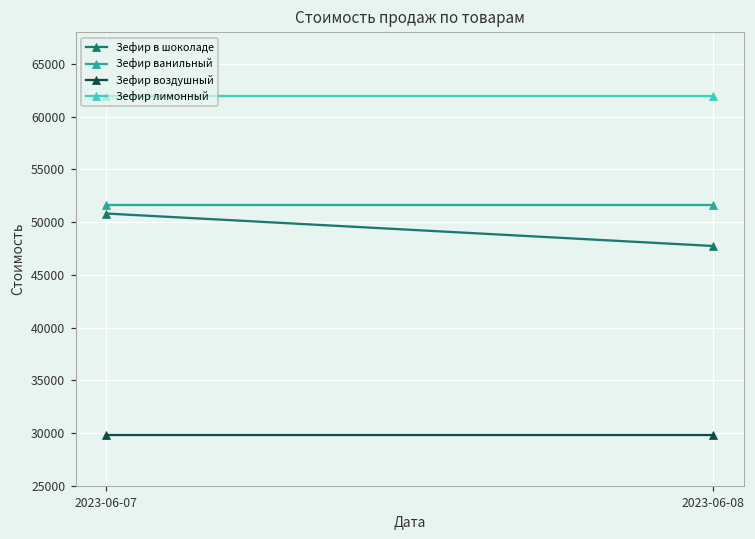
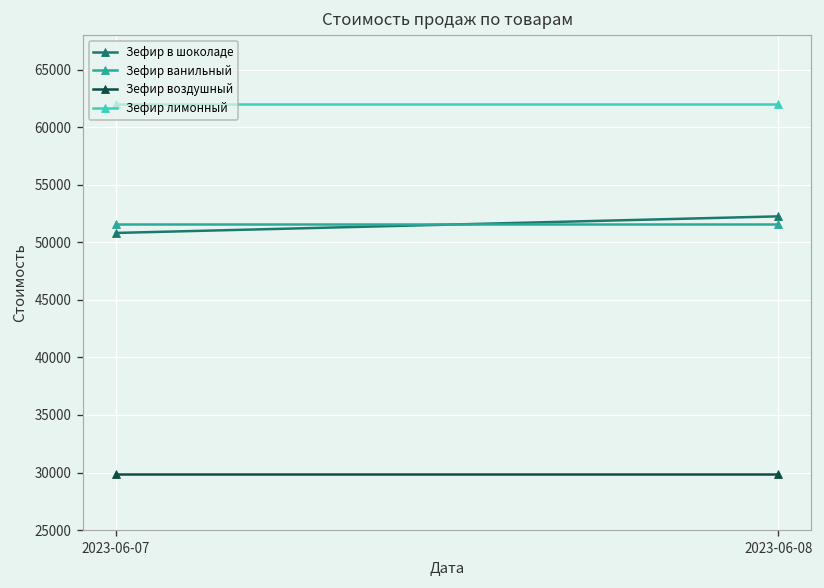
  {
    "Зефир в шоколаде": {
      "2023-06-07": 51000,
-     "2023-06-08": 48000
+     "2023-06-08": 52000
    },
    "Зефир воздушный": {
      "2023-06-07": 30000,
      "2023-06-08": 30000
    }
  }
